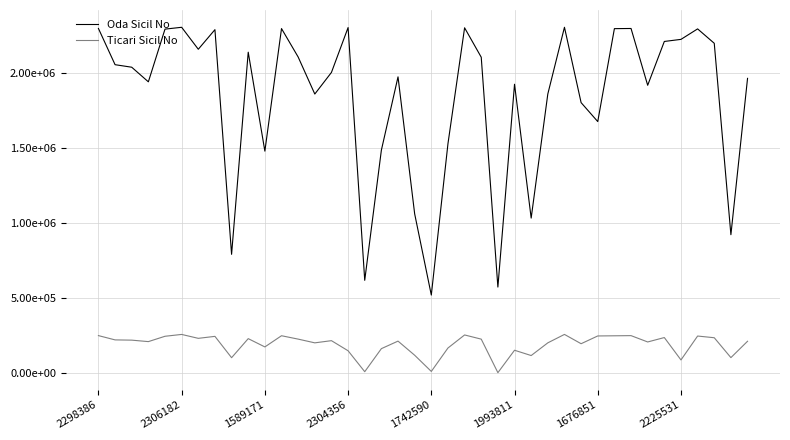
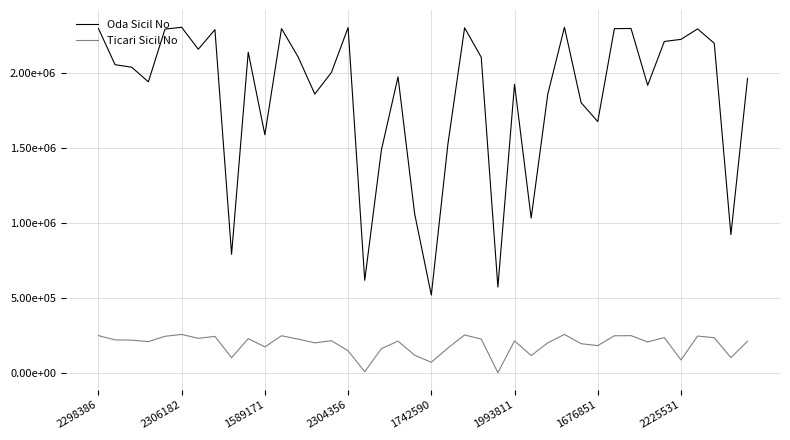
  {
    "Oda Sicil No": {
      "2298386": 2300000,
      "2306182": 2310000,
-     "1589171": 1480000,
+     "1589171": 1590000,
      "2304356": 2300000,
      "1742590": 520000,
      "1993811": 1930000,
      "1676851": 1680000,
      "2225531": 2230000
    },
    "Ticari Sicil No": {
      "2298386": 250000,
      "2306182": 260000,
      "1589171": 170000,
      "2304356": 150000,
-     "1742590": 10000,
-     "1993811": 150000,
-     "1676851": 250000,
+     "1742590": 70000,
+     "1993811": 210000,
+     "1676851": 180000,
      "2225531": 90000
    }
  }
